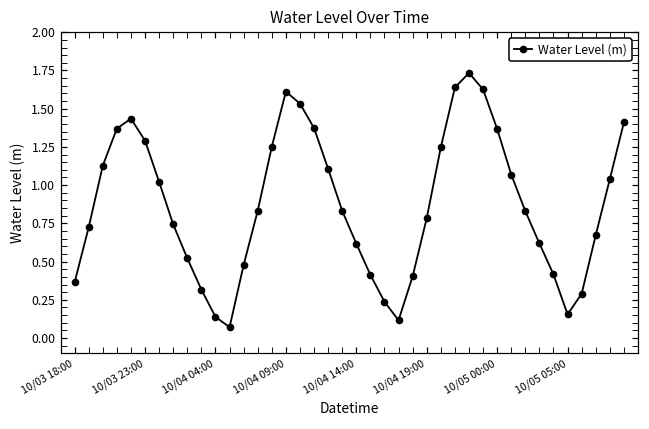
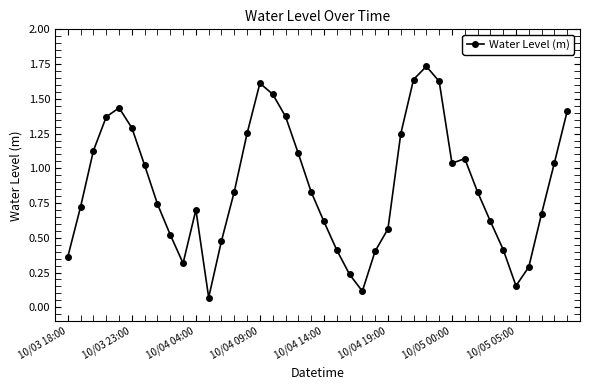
  {
    "10/03 18:00": 0.36,
    "10/03 23:00": 1.29,
-   "10/04 04:00": 0.14,
+   "10/04 04:00": 0.70,
    "10/04 09:00": 1.61,
    "10/04 14:00": 0.62,
-   "10/04 19:00": 0.78,
-   "10/05 00:00": 1.37,
+   "10/04 19:00": 0.56,
+   "10/05 00:00": 1.04,
    "10/05 05:00": 0.15
  }
